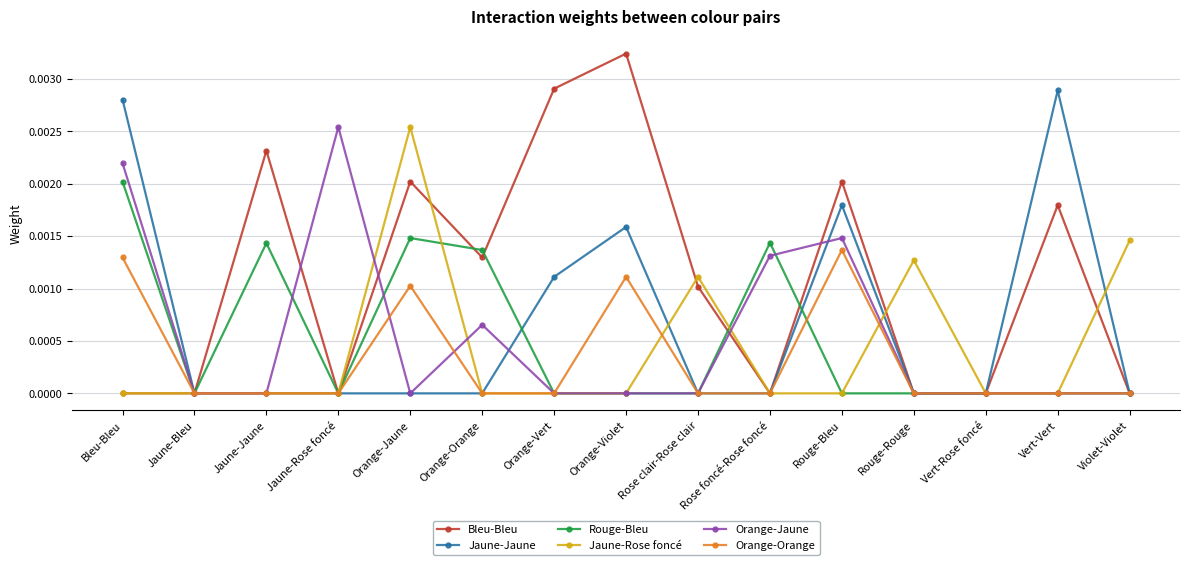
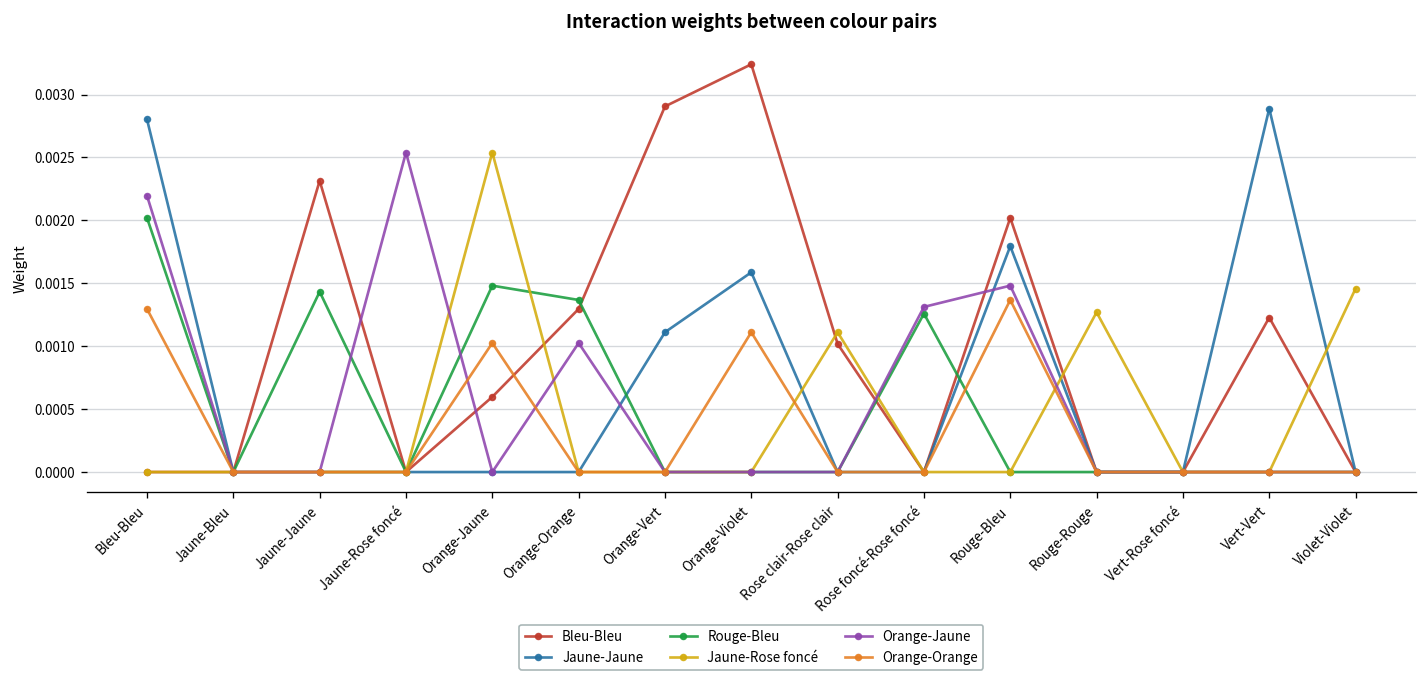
  {
    "Bleu-Bleu": {
      "Jaune-Jaune": 0.00231,
-     "Orange-Jaune": 0.00202,
+     "Orange-Jaune": 0.00060,
      "Orange-Orange": 0.00130,
      "Orange-Vert": 0.00291,
      "Orange-Violet": 0.00324,
      "Rose clair-Rose clair": 0.00102,
      "Rouge-Bleu": 0.00202,
-     "Vert-Vert": 0.00179
+     "Vert-Vert": 0.00123
    },
    "Jaune-Jaune": {
      "Bleu-Bleu": 0.00280,
      "Orange-Vert": 0.00111,
      "Orange-Violet": 0.00159,
      "Rouge-Bleu": 0.00179,
      "Vert-Vert": 0.00289
    },
    "Rouge-Bleu": {
      "Bleu-Bleu": 0.00202,
      "Jaune-Jaune": 0.00143,
      "Orange-Jaune": 0.00148,
      "Orange-Orange": 0.00137,
-     "Rose foncé-Rose foncé": 0.00144
+     "Rose foncé-Rose foncé": 0.00126
    },
    "Orange-Jaune": {
      "Bleu-Bleu": 0.00220,
      "Jaune-Rose foncé": 0.00254,
-     "Orange-Orange": 0.00065,
+     "Orange-Orange": 0.00103,
      "Rose foncé-Rose foncé": 0.00131,
      "Rouge-Bleu": 0.00148
    }
  }
